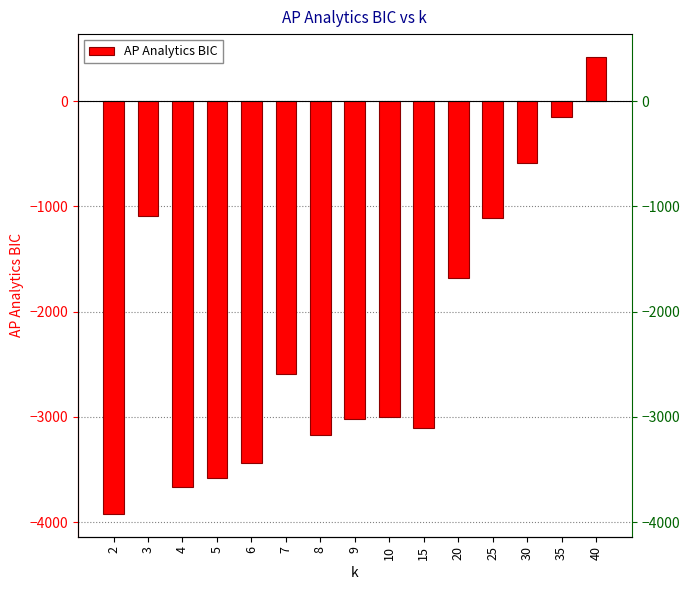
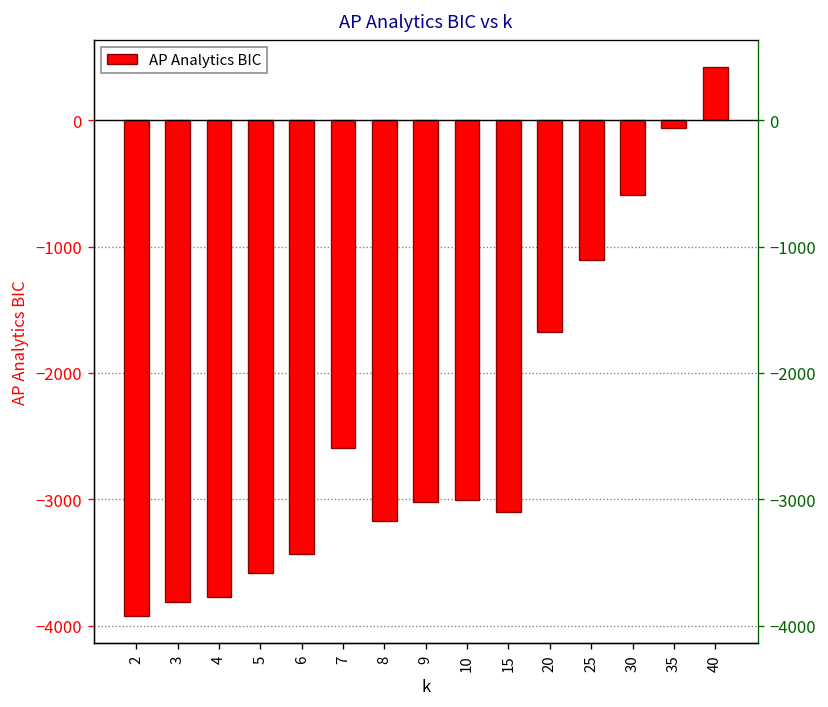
  {
    "2": -3920,
-   "3": -1090,
-   "4": -3670,
+   "3": -3810,
+   "4": -3780,
    "5": -3580,
    "6": -3430,
    "7": -2600,
    "8": -3180,
    "9": -3020,
    "10": -3010,
    "15": -3100,
    "20": -1680,
    "25": -1110,
    "30": -590,
-   "35": -150,
+   "35": -70,
    "40": 420
  }
